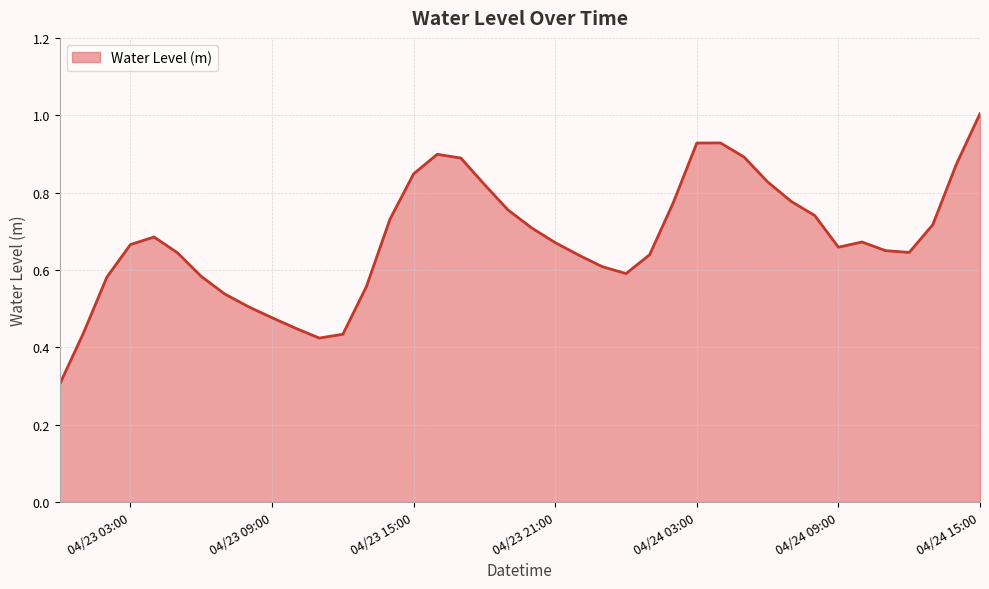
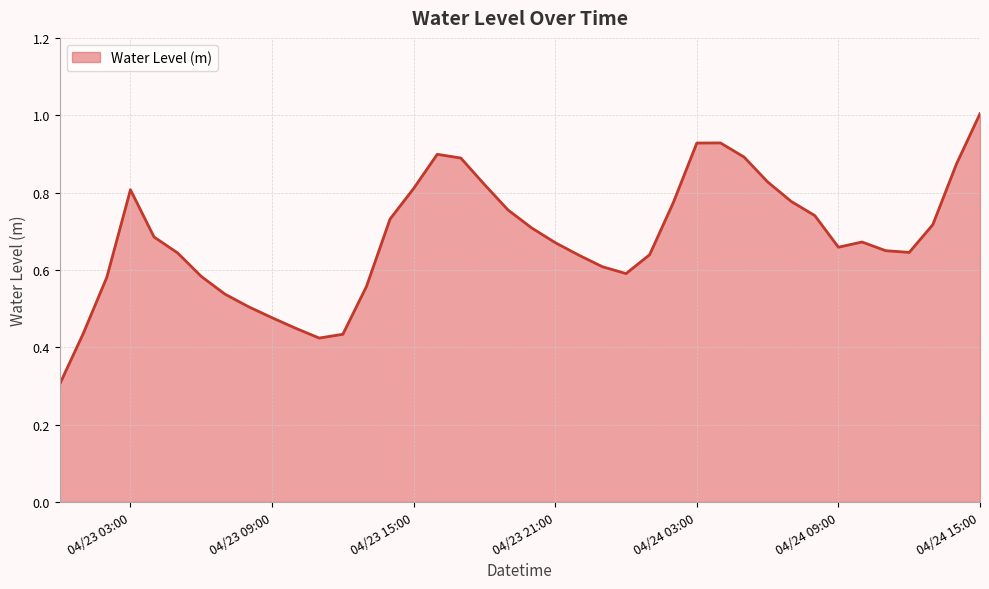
  {
-   "04/23 03:00": 0.67,
+   "04/23 03:00": 0.81,
    "04/23 09:00": 0.48,
-   "04/23 15:00": 0.85,
+   "04/23 15:00": 0.81,
    "04/23 21:00": 0.67,
    "04/24 03:00": 0.93,
    "04/24 09:00": 0.66,
    "04/24 15:00": 1.00
  }
